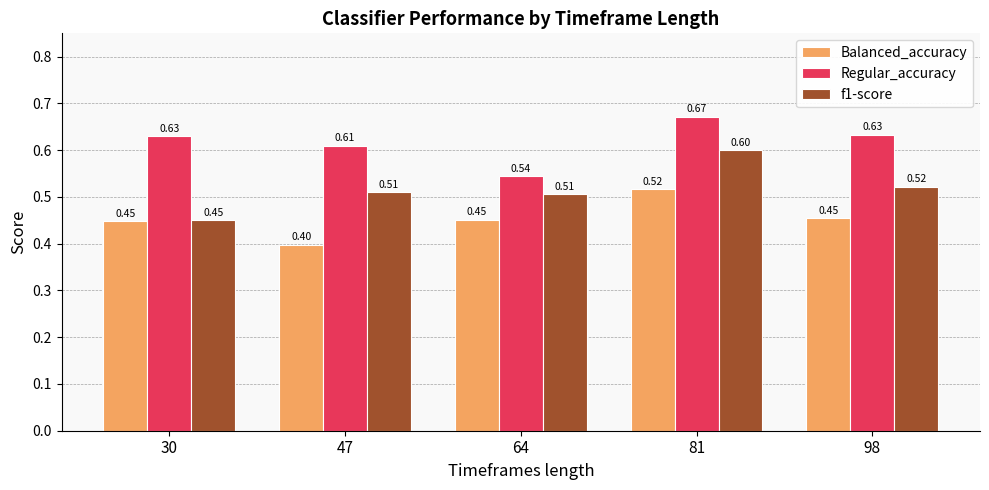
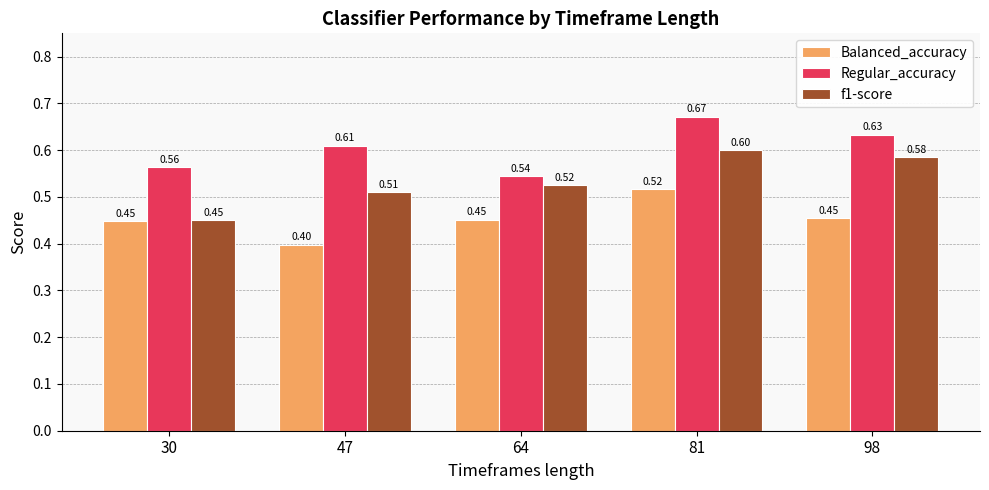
  {
    "Balanced_accuracy": {
      "30": 0.45,
      "47": 0.40,
      "64": 0.45,
      "81": 0.52,
      "98": 0.45
    },
    "Regular_accuracy": {
-     "30": 0.63,
+     "30": 0.56,
      "47": 0.61,
      "64": 0.54,
      "81": 0.67,
      "98": 0.63
    },
    "f1-score": {
      "30": 0.45,
      "47": 0.51,
-     "64": 0.51,
+     "64": 0.52,
      "81": 0.60,
-     "98": 0.52
+     "98": 0.58
    }
  }
